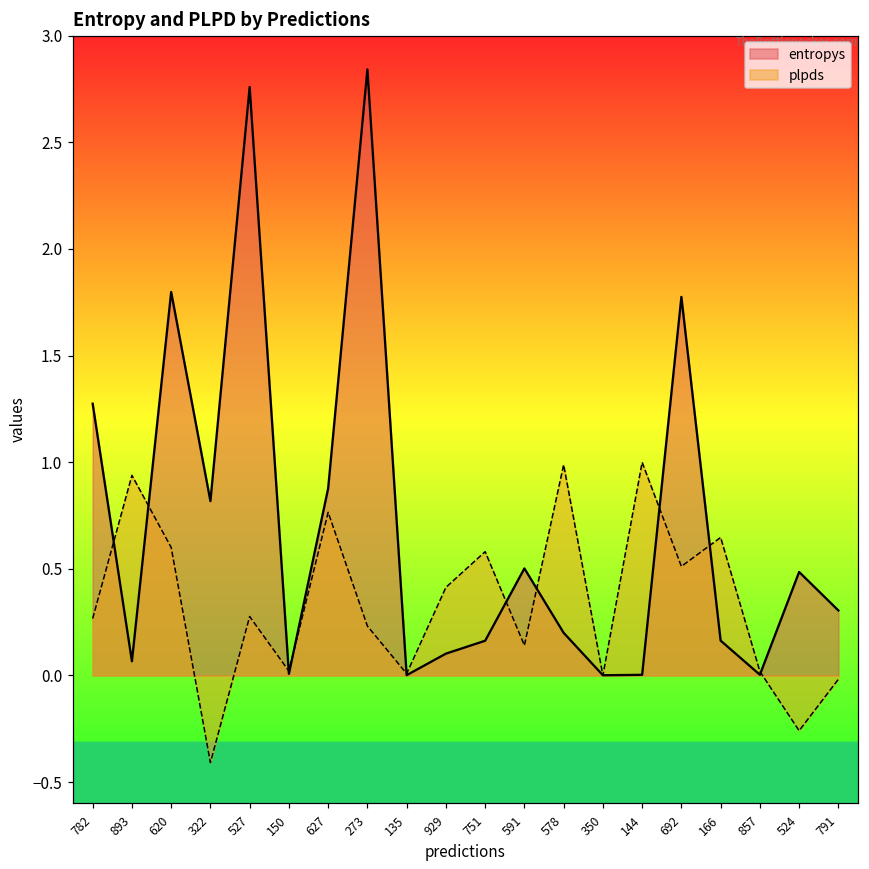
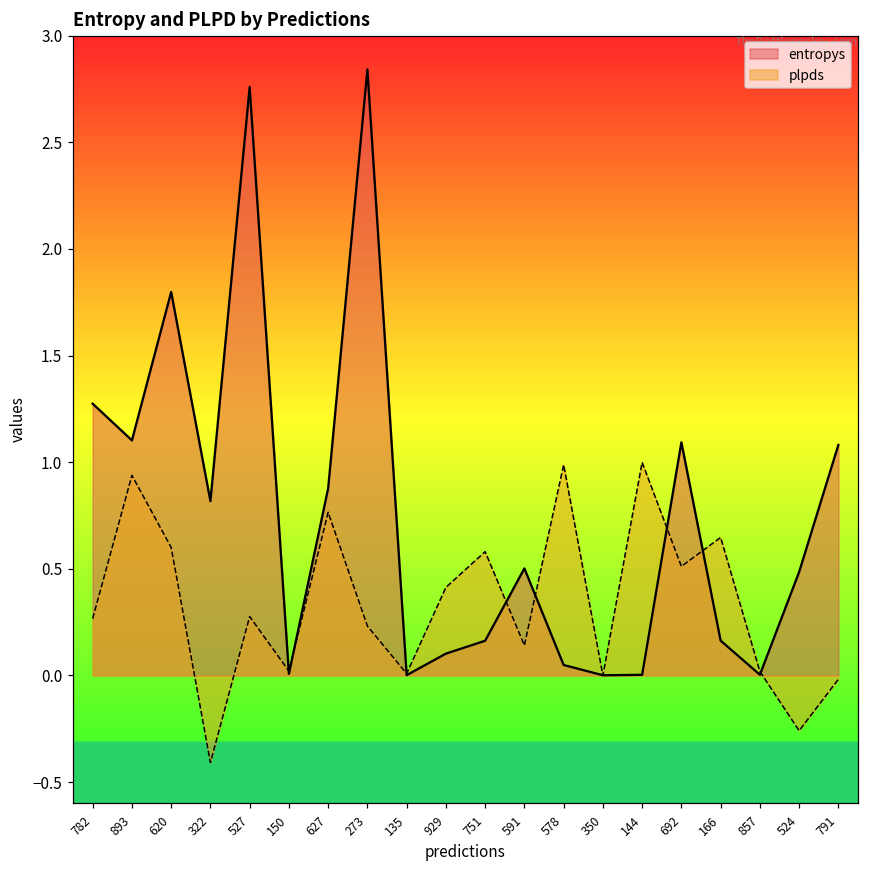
  {
    "entropys": {
      "782": 1.27,
-     "893": 0.07,
+     "893": 1.10,
      "620": 1.80,
      "322": 0.82,
      "527": 2.76,
      "627": 0.88,
      "273": 2.84,
      "929": 0.10,
      "751": 0.16,
      "591": 0.50,
-     "578": 0.20,
+     "578": 0.05,
      "144": 0.00,
-     "692": 1.77,
+     "692": 1.09,
      "166": 0.16,
      "857": 0.00,
      "524": 0.49,
-     "791": 0.30
+     "791": 1.08
    }
  }
